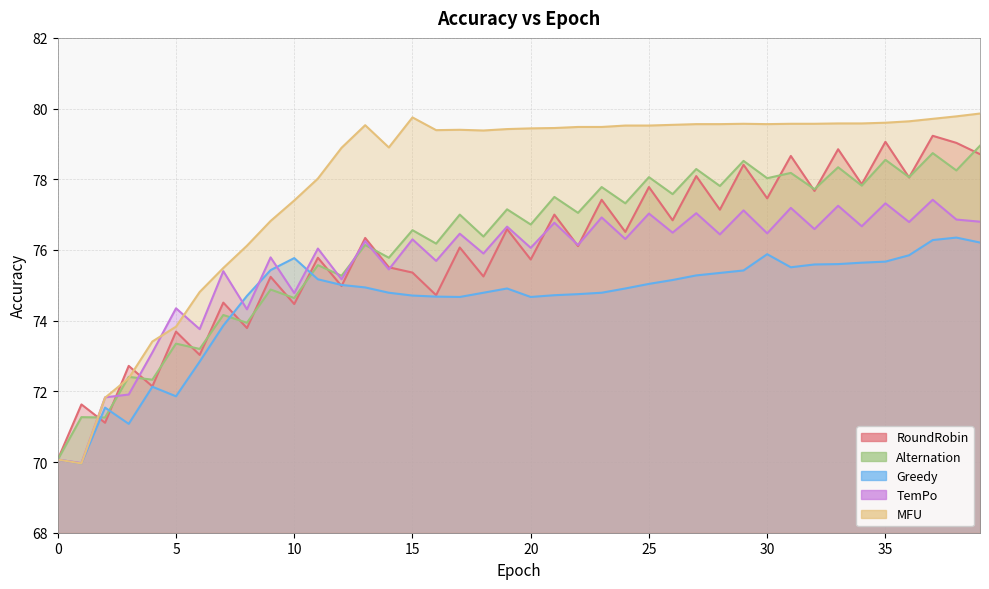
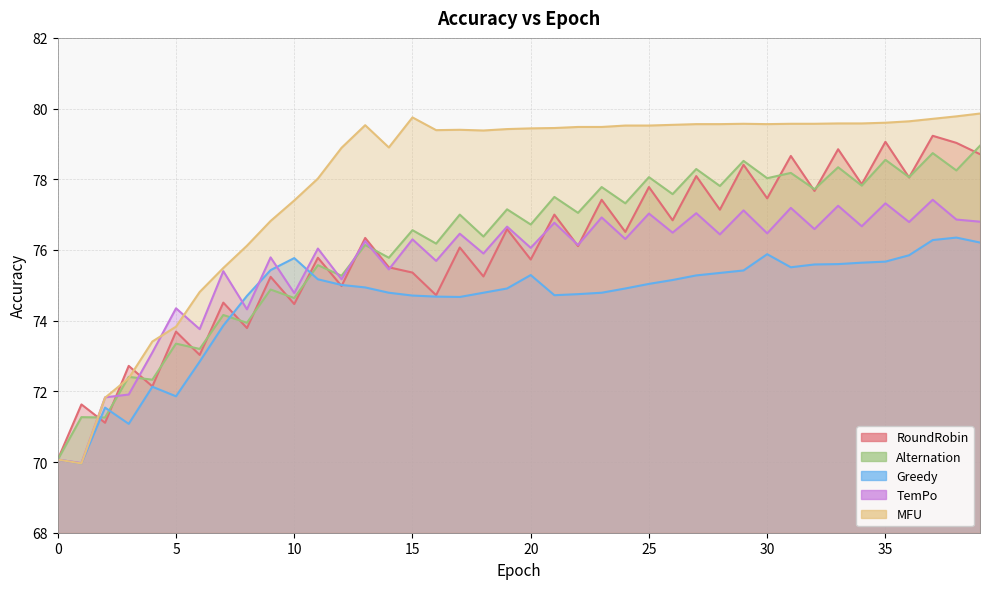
  {
    "Greedy": {
      "5": 71.9,
      "10": 75.8,
      "15": 74.7,
-     "20": 74.7,
+     "20": 75.3,
      "25": 75.0,
      "30": 75.9,
      "35": 75.7
    }
  }
